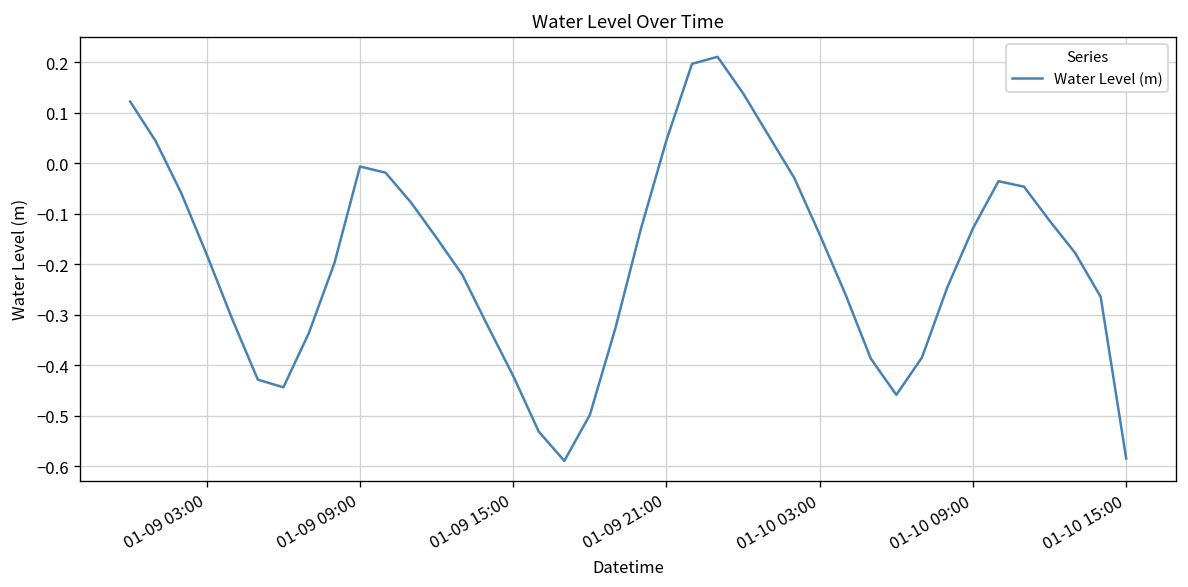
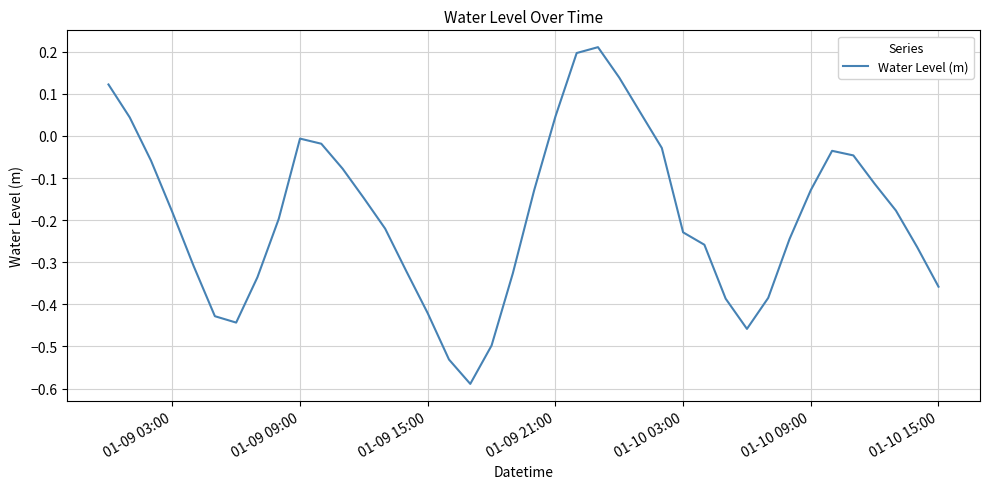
  {
    "01-09 03:00": -0.18,
    "01-09 09:00": -0.01,
    "01-09 15:00": -0.42,
    "01-09 21:00": 0.05,
-   "01-10 03:00": -0.14,
+   "01-10 03:00": -0.23,
    "01-10 09:00": -0.13,
-   "01-10 15:00": -0.58
+   "01-10 15:00": -0.36
  }
